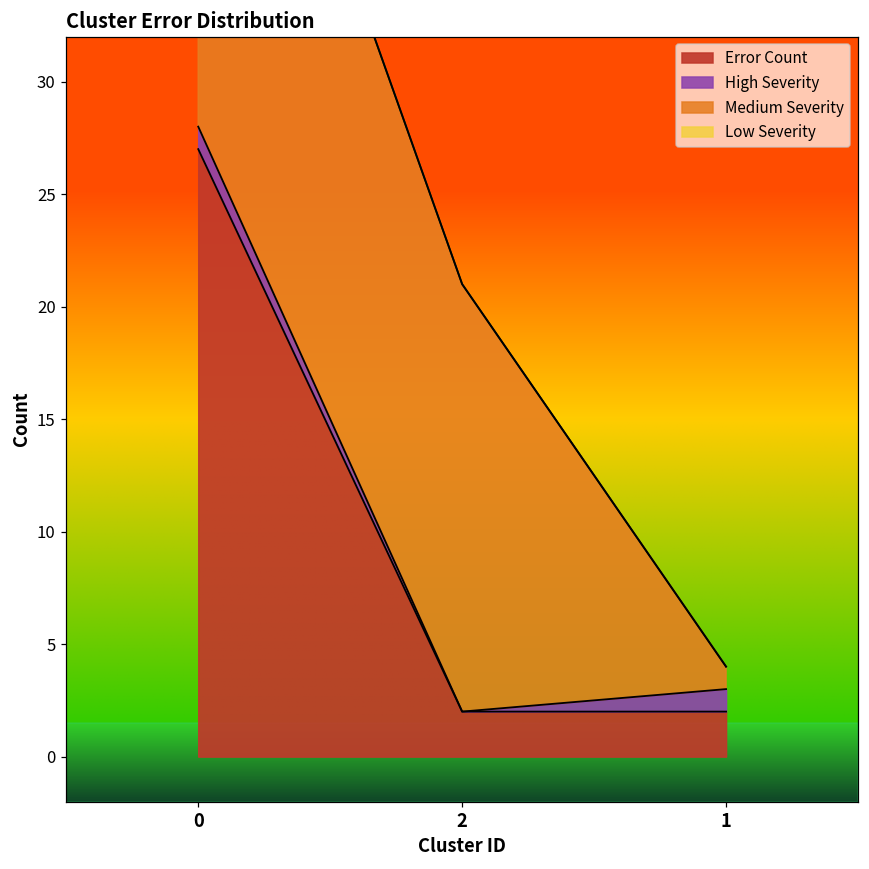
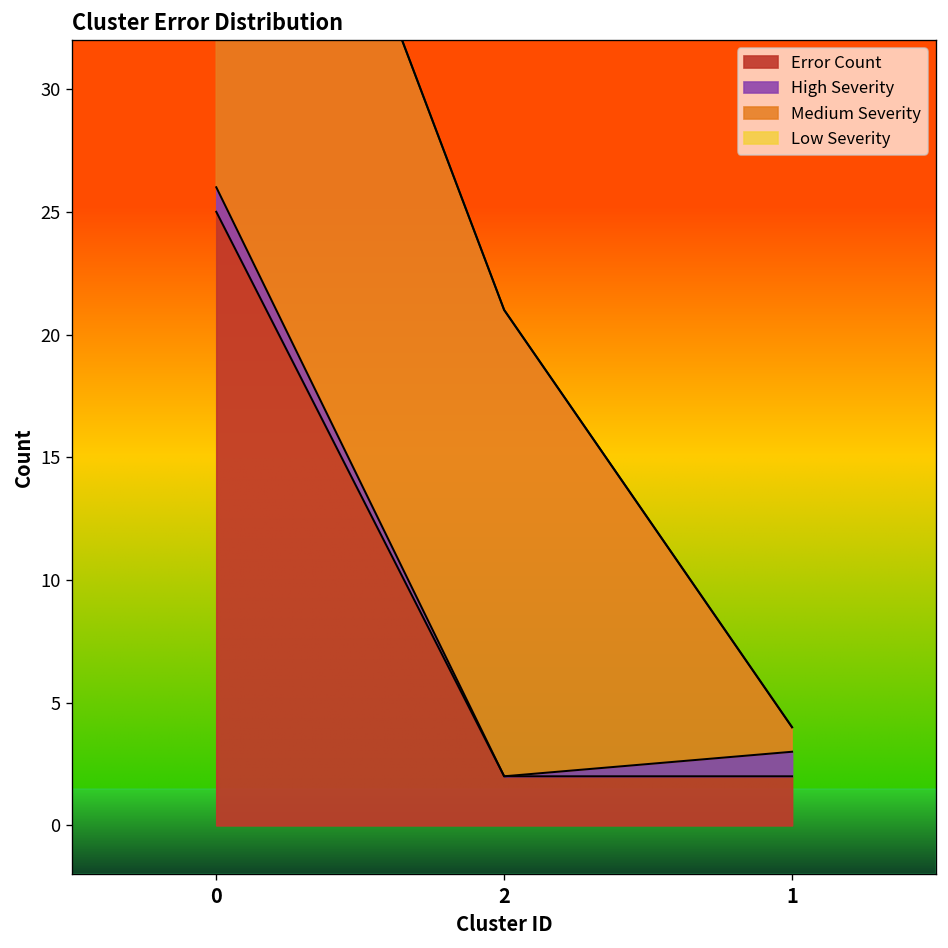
  {
    "Error Count": {
-     "0": 27,
+     "0": 25,
      "1": 2
    },
    "High Severity": {
      "0": 1,
      "1": 1
    }
  }
